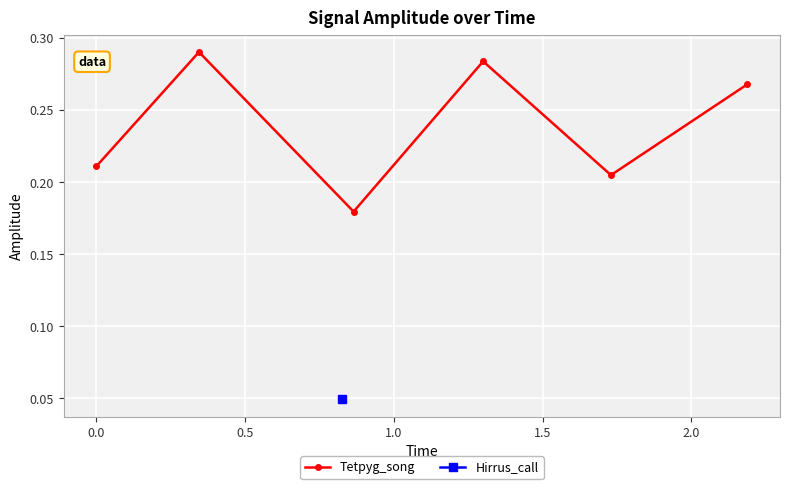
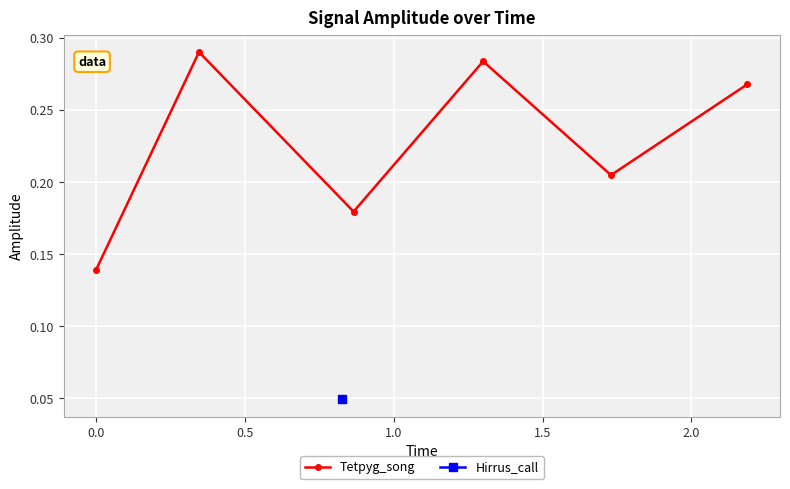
  {
    "Tetpyg_song": {
-     "0.0": 0.211
+     "0.0": 0.139
    }
  }
